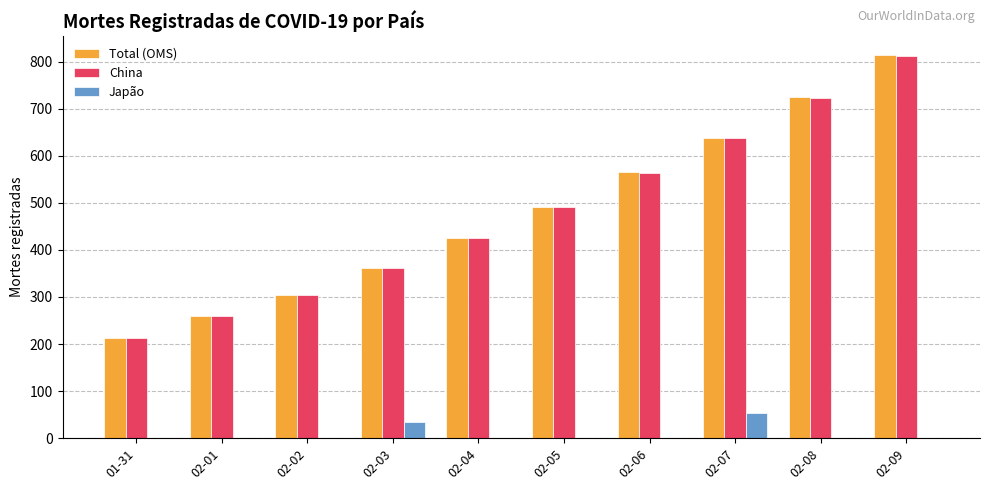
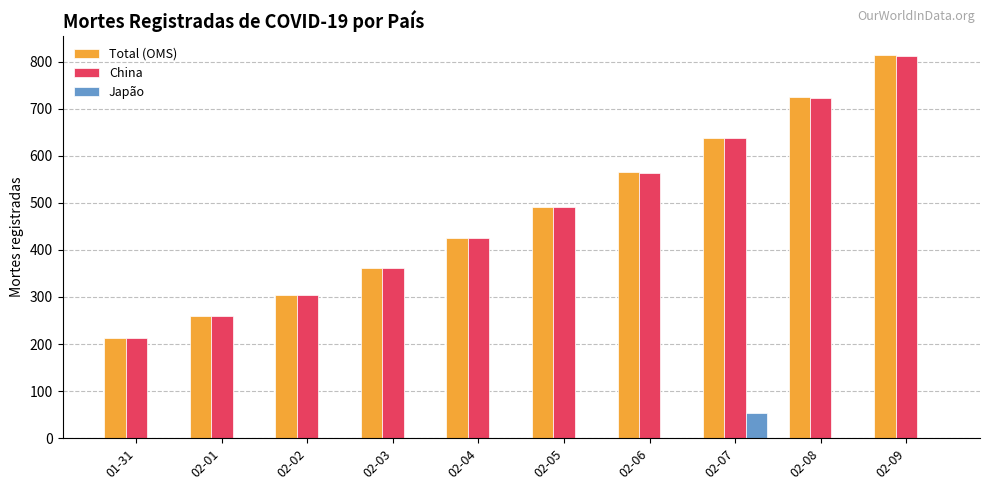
  {
    "Total (OMS)": {
      "01-31": 210,
      "02-01": 260,
      "02-02": 310,
      "02-03": 360,
      "02-04": 430,
      "02-05": 490,
      "02-06": 570,
      "02-07": 640,
      "02-08": 720,
      "02-09": 810
    },
    "China": {
      "01-31": 210,
      "02-01": 260,
      "02-02": 300,
      "02-03": 360,
      "02-04": 430,
      "02-05": 490,
      "02-06": 560,
      "02-07": 640,
      "02-08": 720,
      "02-09": 810
    },
    "Japão": {
      "01-31": 0,
      "02-01": 0,
-     "02-03": 30,
+     "02-03": 0,
      "02-07": 50
    }
  }
